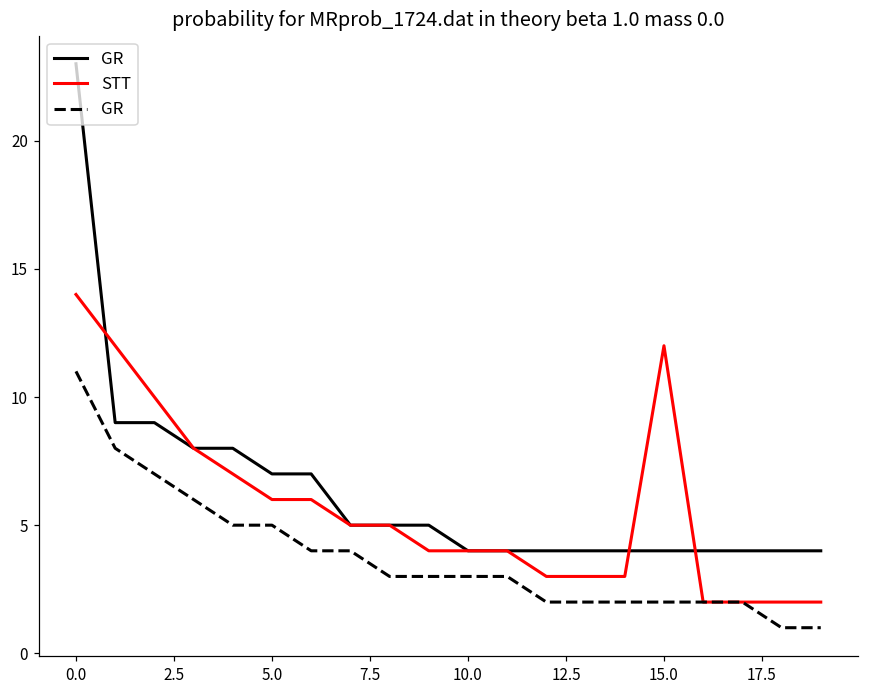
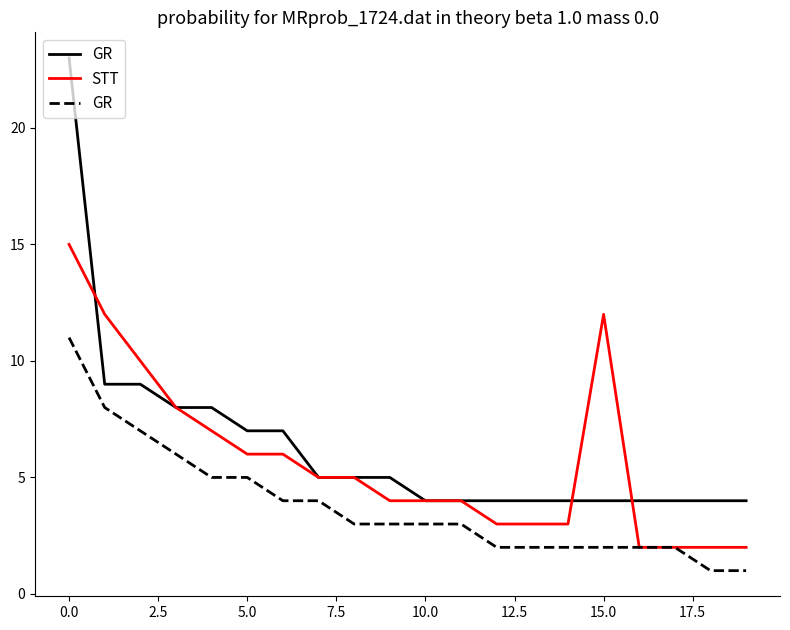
  {
    "STT": {
-     "0.0": 14,
+     "0.0": 15,
      "5.0": 6,
      "15.0": 12
    }
  }
